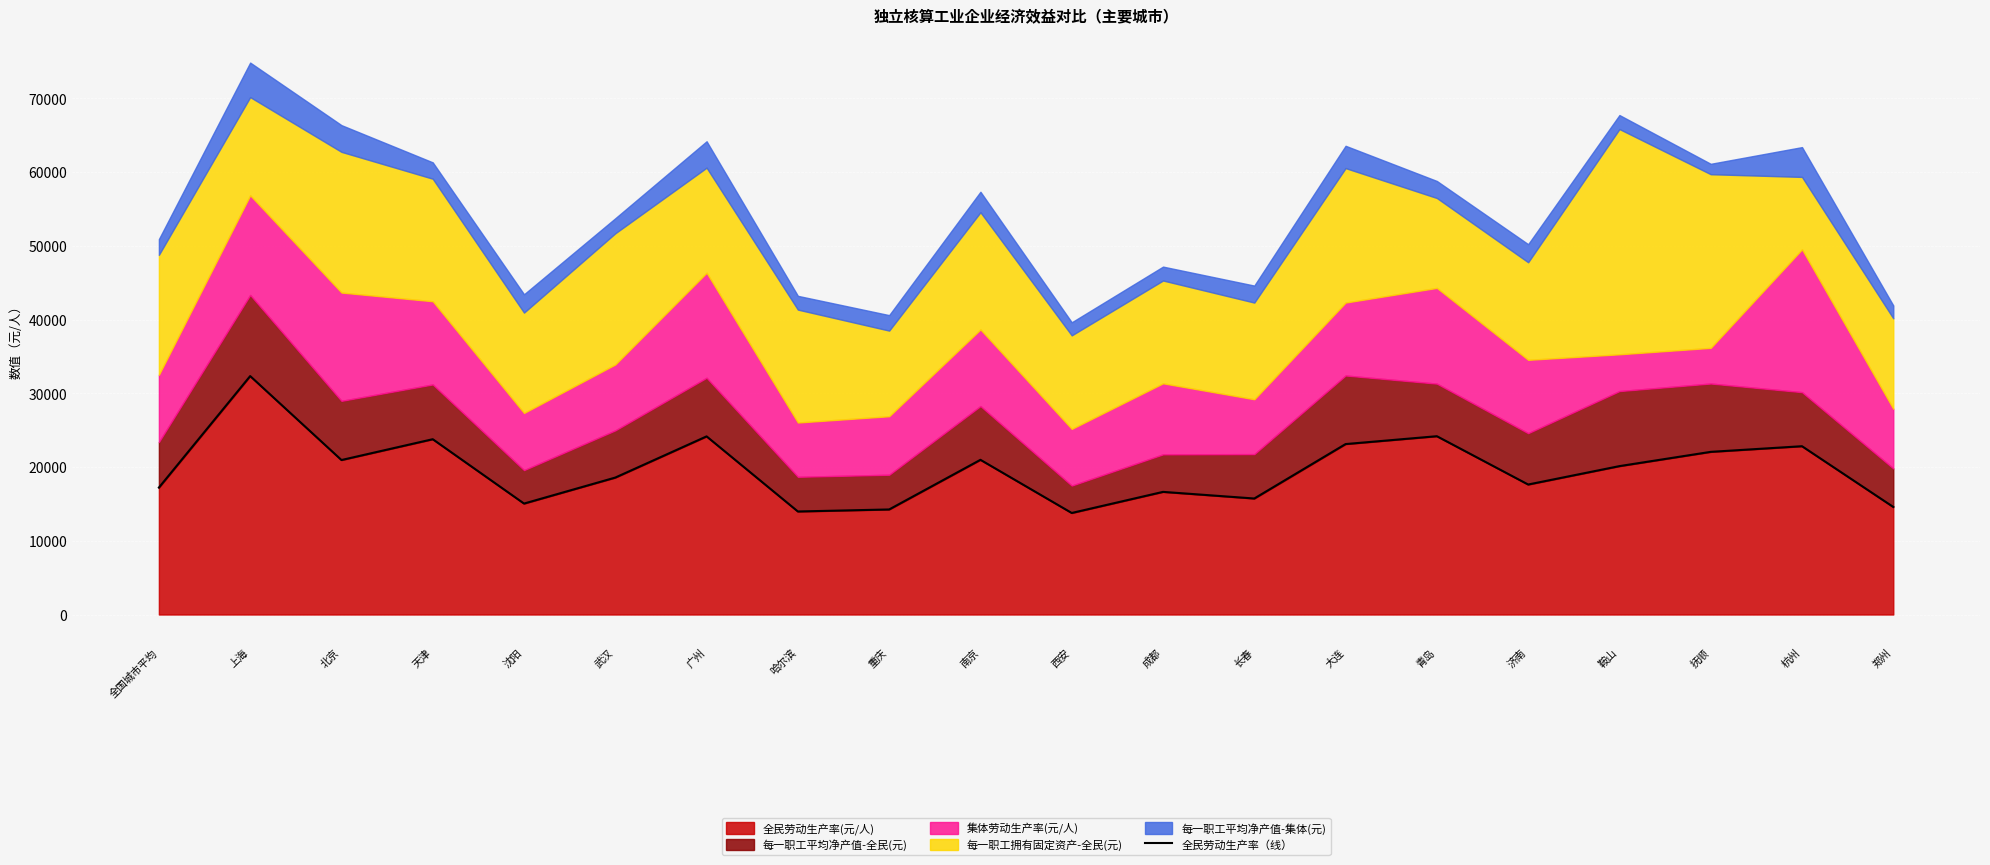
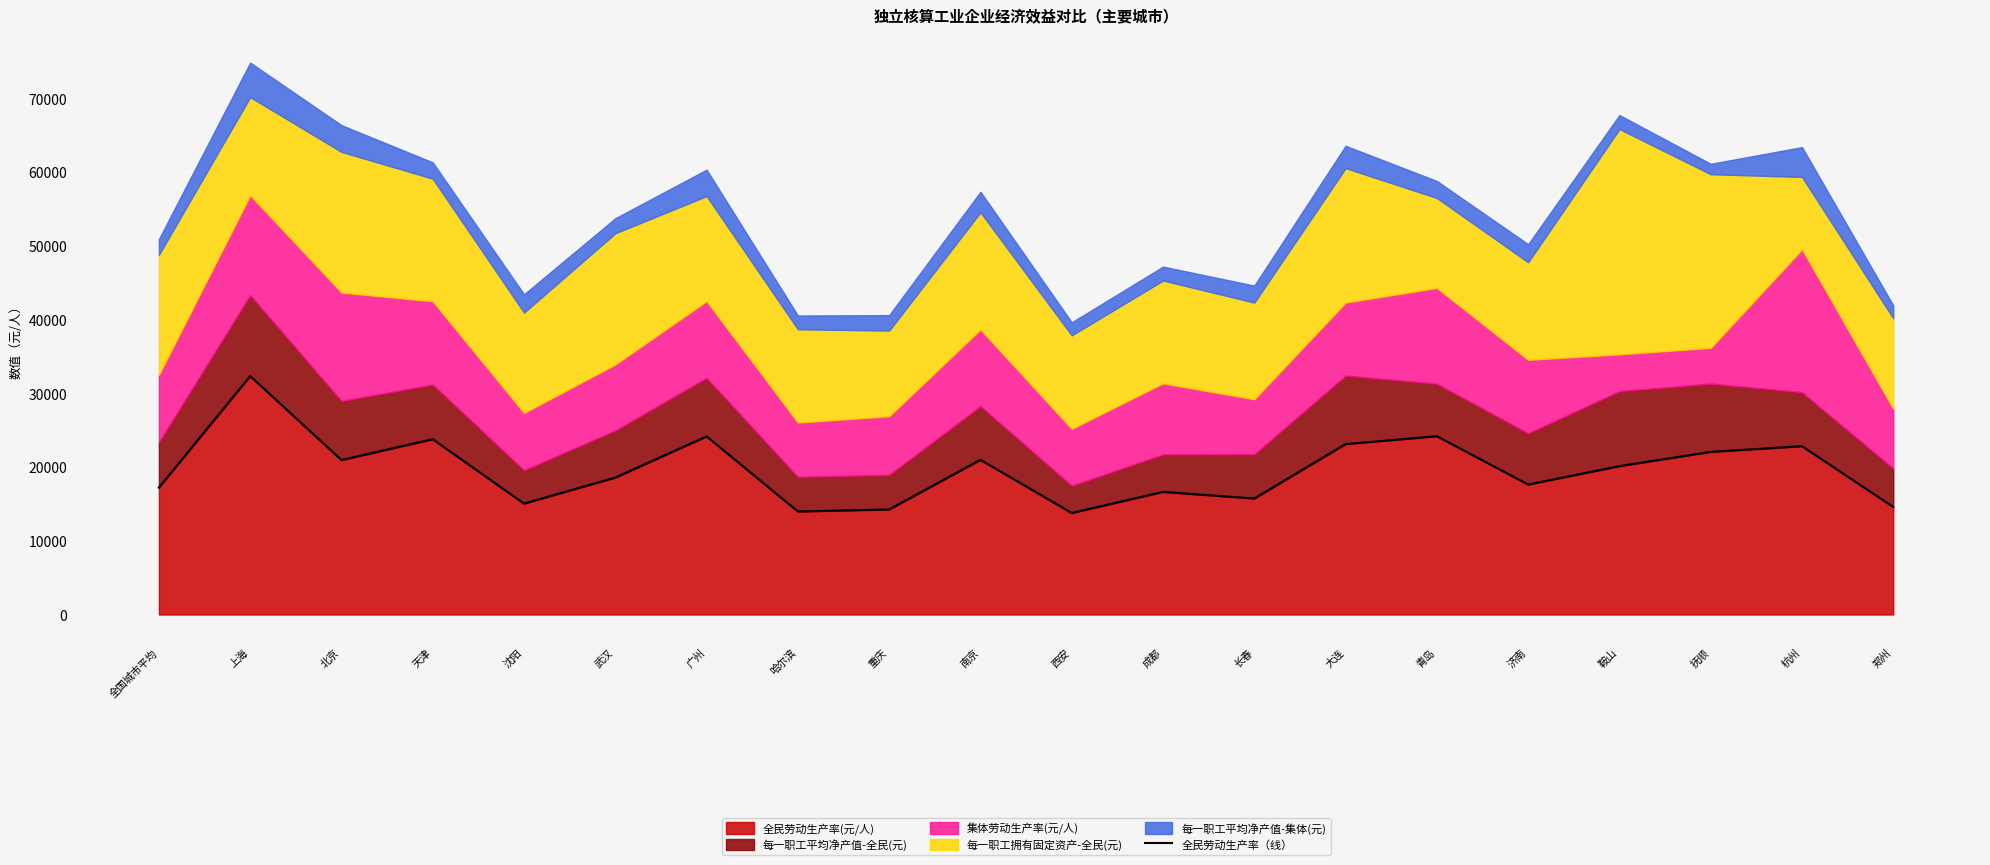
  {
    "全民劳动生产率(元/人)": {
      "全国城市平均": 17000,
      "上海": 32000,
      "北京": 21000,
      "天津": 24000,
      "沈阳": 15000,
      "武汉": 19000,
      "广州": 24000,
      "哈尔滨": 14000,
      "重庆": 14000,
      "南京": 21000,
      "西安": 14000,
      "成都": 17000,
      "长春": 16000,
      "大连": 23000,
      "青岛": 24000,
      "济南": 18000,
      "鞍山": 20000,
      "抚顺": 22000,
      "杭州": 23000,
      "郑州": 15000
    },
    "每一职工平均净产值-全民(元)": {
      "全国城市平均": 6000,
      "上海": 11000,
      "北京": 8000,
      "天津": 7000,
      "沈阳": 5000,
      "武汉": 6000,
      "广州": 8000,
      "哈尔滨": 5000,
      "重庆": 5000,
      "南京": 7000,
      "西安": 4000,
      "成都": 5000,
      "长春": 6000,
      "大连": 9000,
      "青岛": 7000,
      "济南": 7000,
      "鞍山": 10000,
      "抚顺": 9000,
      "杭州": 7000,
      "郑州": 5000
    },
    "集体劳动生产率(元/人)": {
      "全国城市平均": 9000,
      "上海": 14000,
      "北京": 15000,
      "天津": 11000,
      "沈阳": 8000,
      "武汉": 9000,
-     "广州": 14000,
+     "广州": 10000,
      "哈尔滨": 7000,
      "重庆": 8000,
      "南京": 10000,
      "西安": 8000,
      "成都": 10000,
      "长春": 7000,
      "大连": 10000,
      "青岛": 13000,
      "济南": 10000,
      "鞍山": 5000,
      "抚顺": 5000,
      "杭州": 19000,
      "郑州": 8000
    },
    "每一职工拥有固定资产-全民(元)": {
      "全国城市平均": 16000,
      "上海": 13000,
      "北京": 19000,
      "天津": 17000,
      "沈阳": 14000,
      "武汉": 18000,
      "广州": 14000,
-     "哈尔滨": 15000,
+     "哈尔滨": 13000,
      "重庆": 12000,
      "南京": 16000,
      "西安": 13000,
      "成都": 14000,
      "长春": 13000,
      "大连": 18000,
      "青岛": 12000,
      "济南": 13000,
      "鞍山": 31000,
      "抚顺": 24000,
      "杭州": 10000,
      "郑州": 12000
    },
    "每一职工平均净产值-集体(元)": {
      "全国城市平均": 2000,
      "上海": 5000,
      "北京": 4000,
      "天津": 2000,
      "沈阳": 2000,
      "武汉": 2000,
      "广州": 4000,
      "哈尔滨": 2000,
      "重庆": 2000,
      "南京": 3000,
      "西安": 2000,
      "成都": 2000,
      "长春": 2000,
      "大连": 3000,
      "青岛": 2000,
      "济南": 2000,
      "鞍山": 2000,
      "抚顺": 1000,
      "杭州": 4000,
      "郑州": 2000
    }
  }
